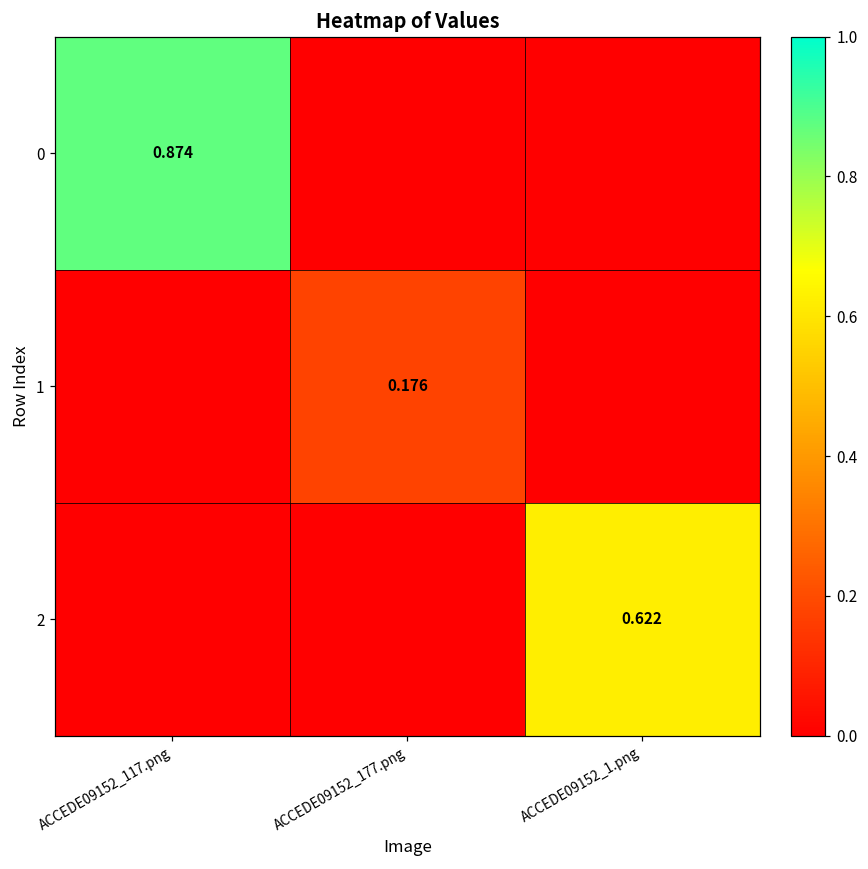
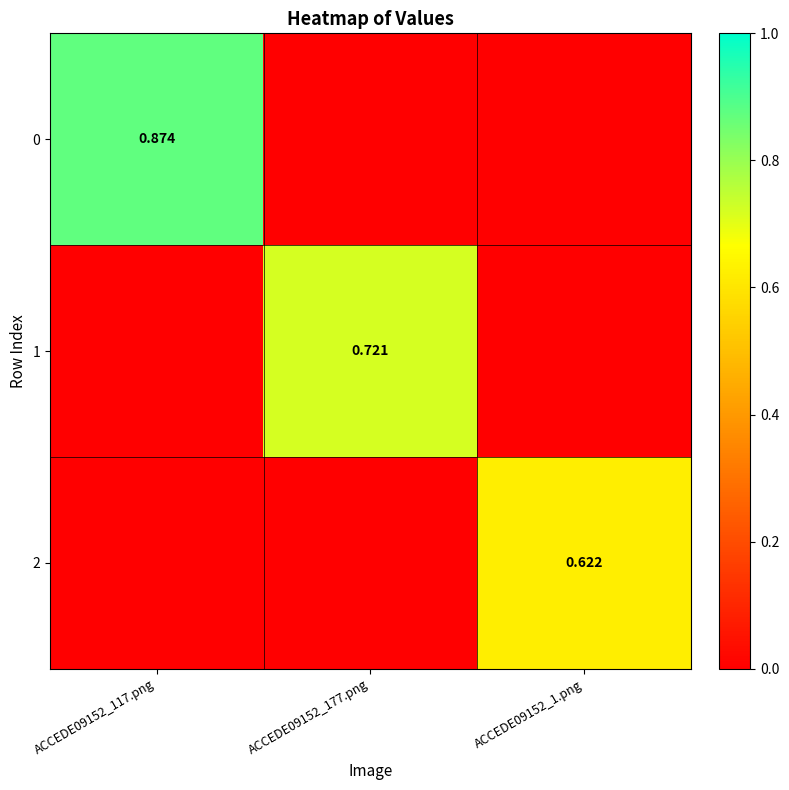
  {
    "0": {
      "ACCEDE09152_117.png": 0.874
    },
    "1": {
-     "ACCEDE09152_177.png": 0.176
+     "ACCEDE09152_177.png": 0.721
    },
    "2": {
      "ACCEDE09152_1.png": 0.622
    }
  }
